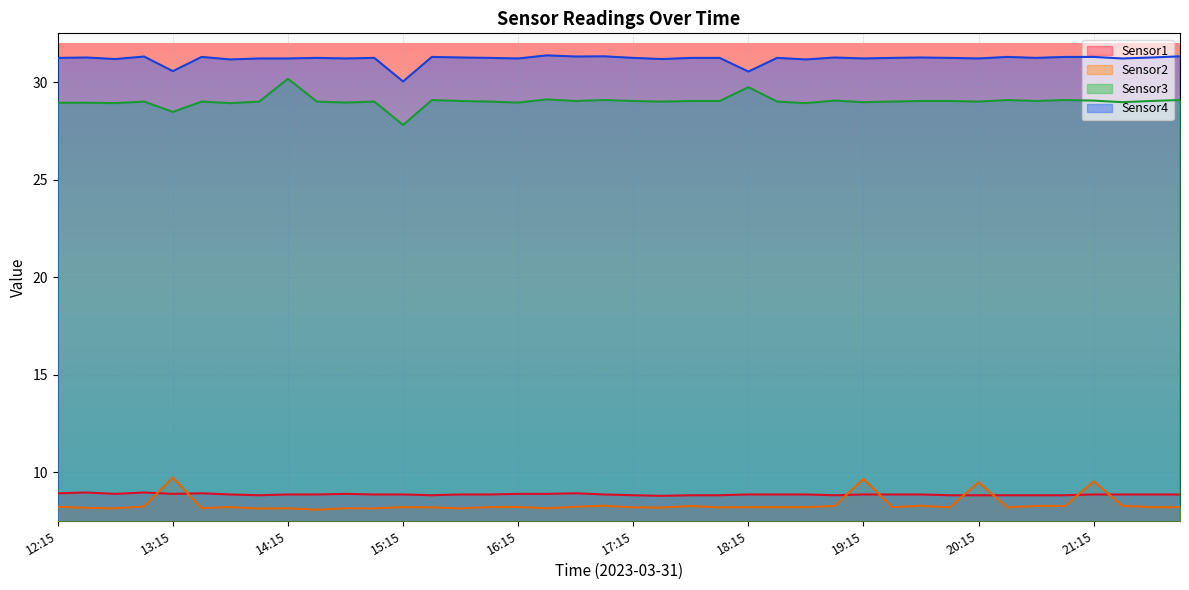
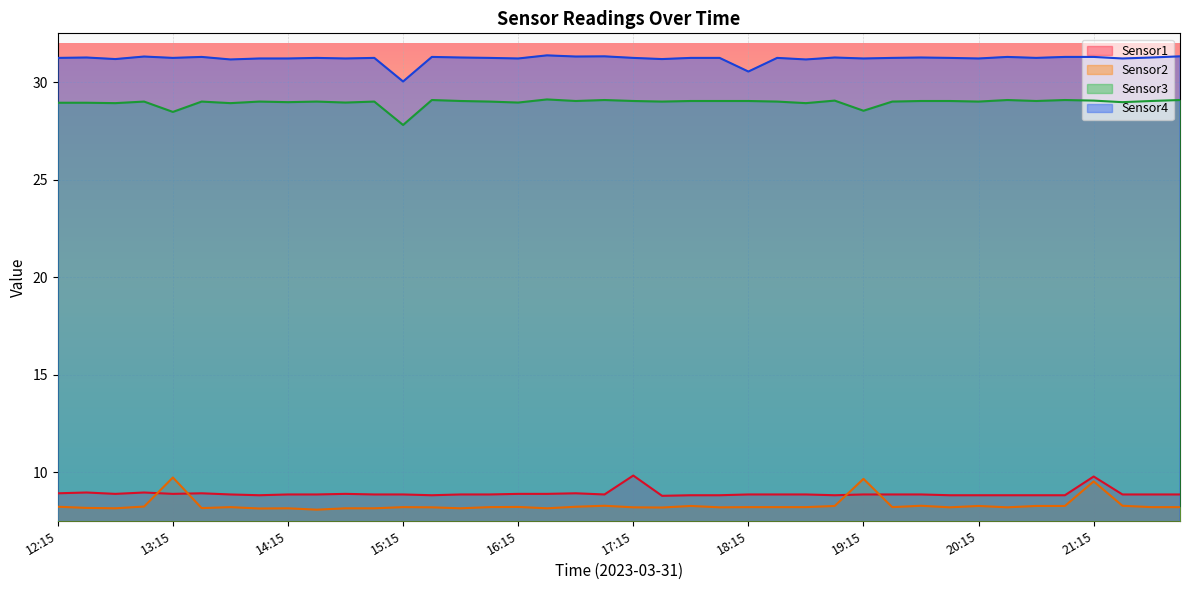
  {
    "Sensor1": {
      "12:15": 8.9,
      "13:15": 8.9,
      "14:15": 8.9,
      "15:15": 8.9,
      "16:15": 8.9,
-     "17:15": 8.8,
+     "17:15": 9.8,
      "18:15": 8.9,
      "19:15": 8.9,
      "20:15": 8.8,
-     "21:15": 8.9
+     "21:15": 9.8
    },
    "Sensor2": {
      "12:15": 8.2,
      "13:15": 9.7,
      "14:15": 8.1,
      "15:15": 8.2,
      "16:15": 8.2,
      "17:15": 8.2,
      "18:15": 8.2,
      "19:15": 9.7,
-     "20:15": 9.5,
+     "20:15": 8.3,
      "21:15": 9.5
    },
    "Sensor3": {
      "12:15": 28.9,
      "13:15": 28.5,
-     "14:15": 30.2,
+     "14:15": 29.0,
      "15:15": 27.8,
      "16:15": 29.0,
      "17:15": 29.0,
-     "18:15": 29.7,
-     "19:15": 29.0,
+     "18:15": 29.0,
+     "19:15": 28.5,
      "20:15": 29.0
    },
    "Sensor4": {
      "12:15": 31.2,
-     "13:15": 30.6,
+     "13:15": 31.2,
      "14:15": 31.2,
      "15:15": 30.0,
      "16:15": 31.2,
      "17:15": 31.2,
      "18:15": 30.5,
      "19:15": 31.2,
      "20:15": 31.2
    }
  }
